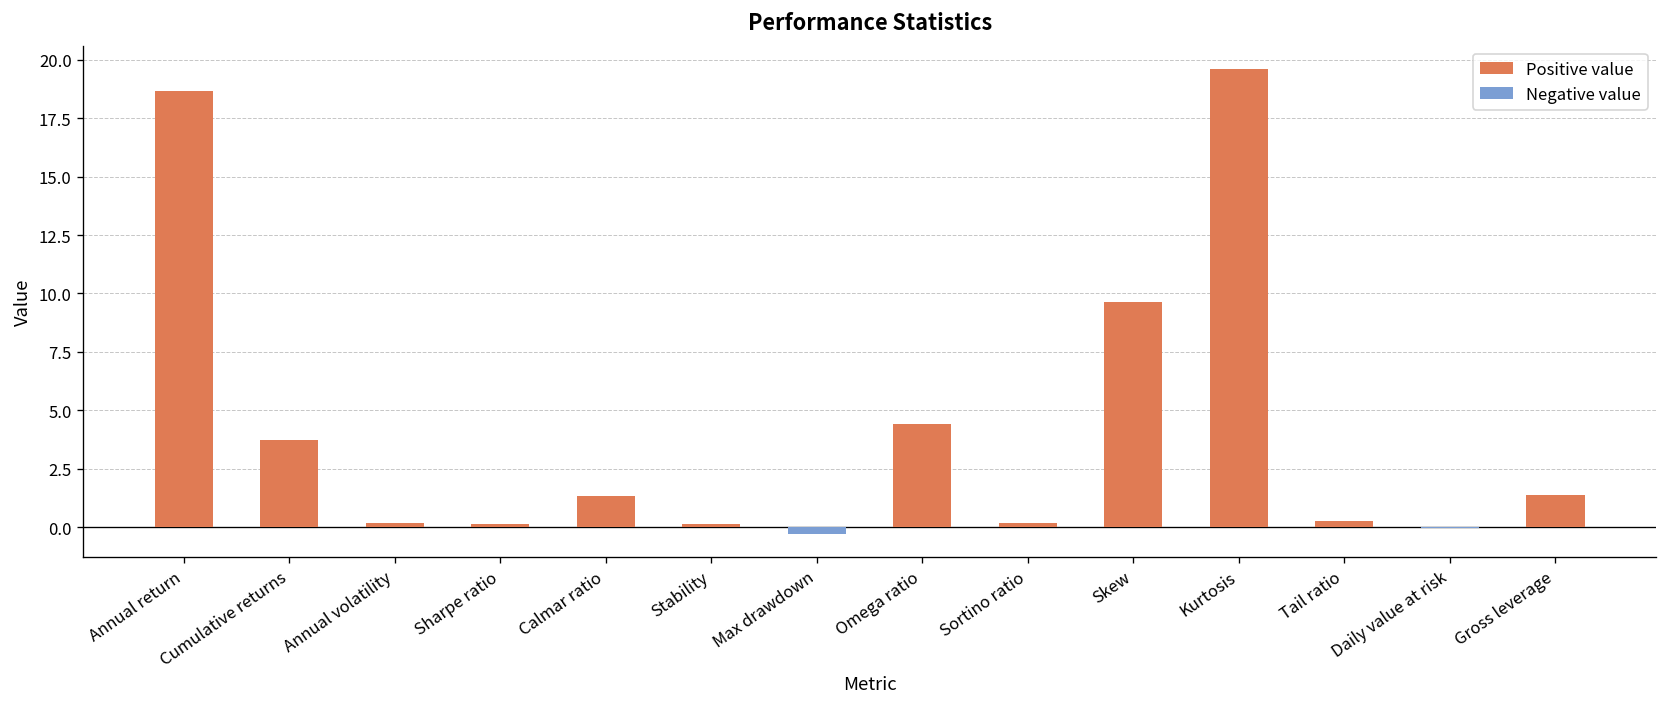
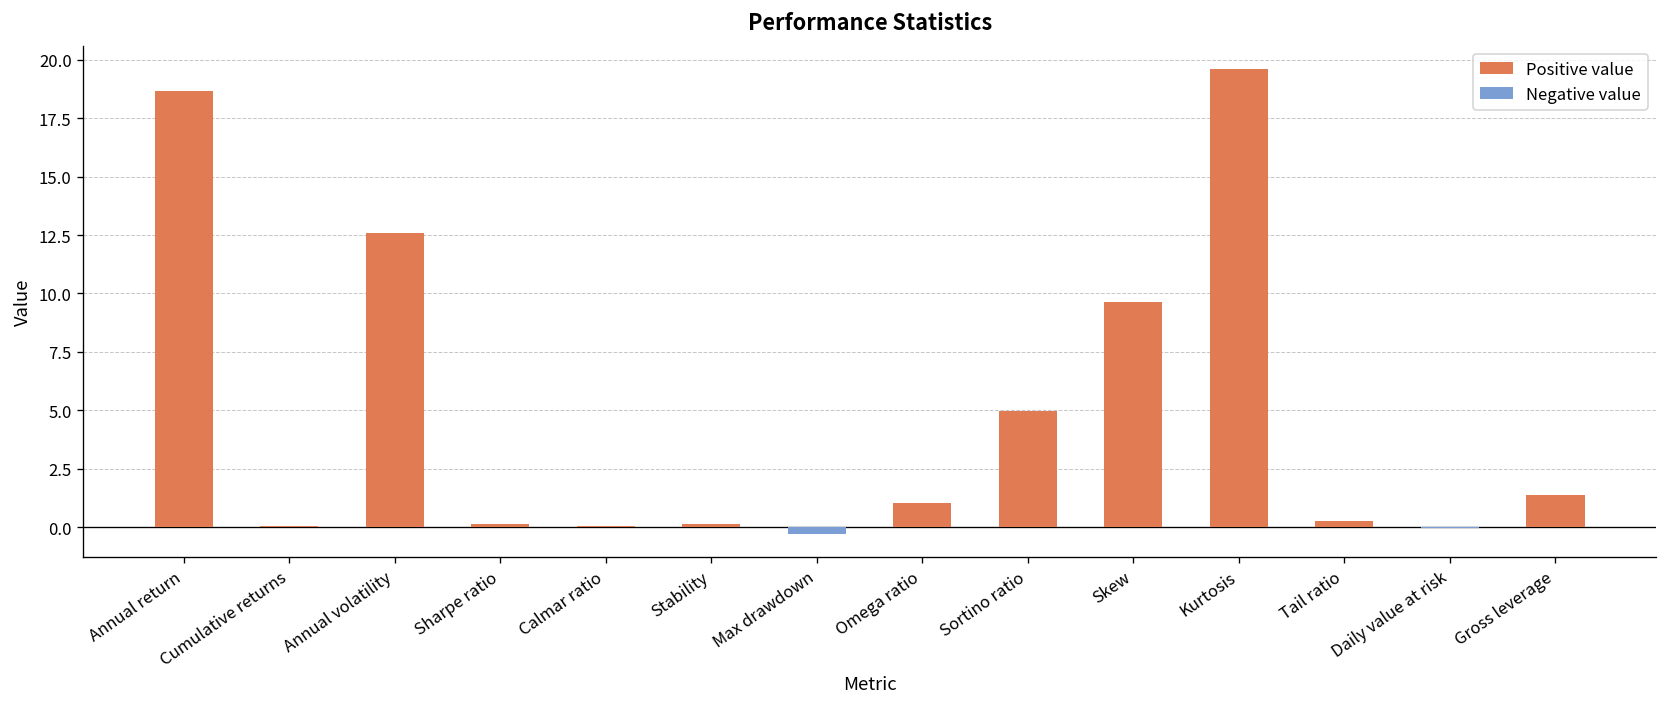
  {
    "Positive value": {
      "Annual return": 18.6,
-     "Cumulative returns": 3.7,
-     "Annual volatility": 0.2,
-     "Calmar ratio": 1.3,
+     "Cumulative returns": 0.0,
+     "Annual volatility": 12.6,
+     "Calmar ratio": 0.0,
      "Stability": 0.2,
-     "Omega ratio": 4.4,
-     "Sortino ratio": 0.2,
+     "Omega ratio": 1.0,
+     "Sortino ratio": 5.0,
      "Skew": 9.6,
      "Kurtosis": 19.6,
      "Tail ratio": 0.3,
      "Gross leverage": 1.4
    },
    "Negative value": {
      "Max drawdown": -0.3
    }
  }
